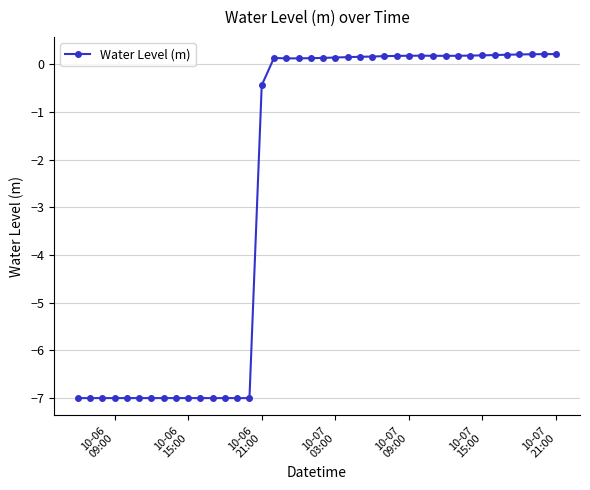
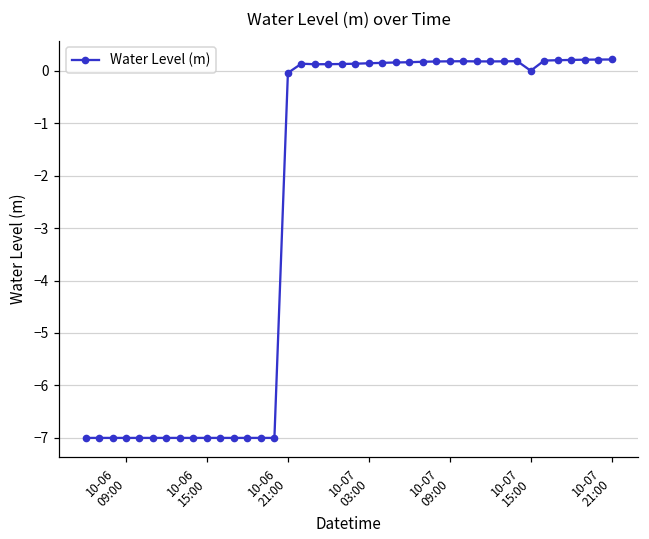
  {
    "10-06 09:00": -7.0,
    "10-06 15:00": -7.0,
-   "10-06 21:00": -0.4,
+   "10-06 21:00": 0.0,
    "10-07 03:00": 0.1,
    "10-07 09:00": 0.2,
-   "10-07 15:00": 0.2,
+   "10-07 15:00": 0.0,
    "10-07 21:00": 0.2
  }
